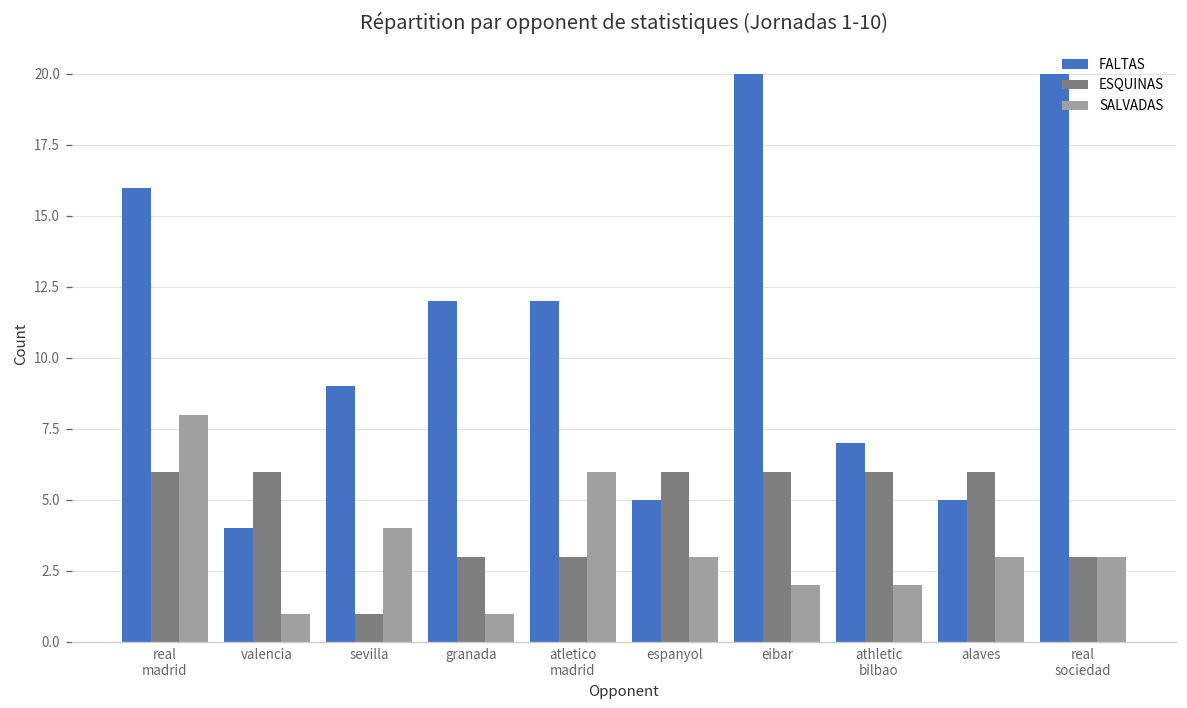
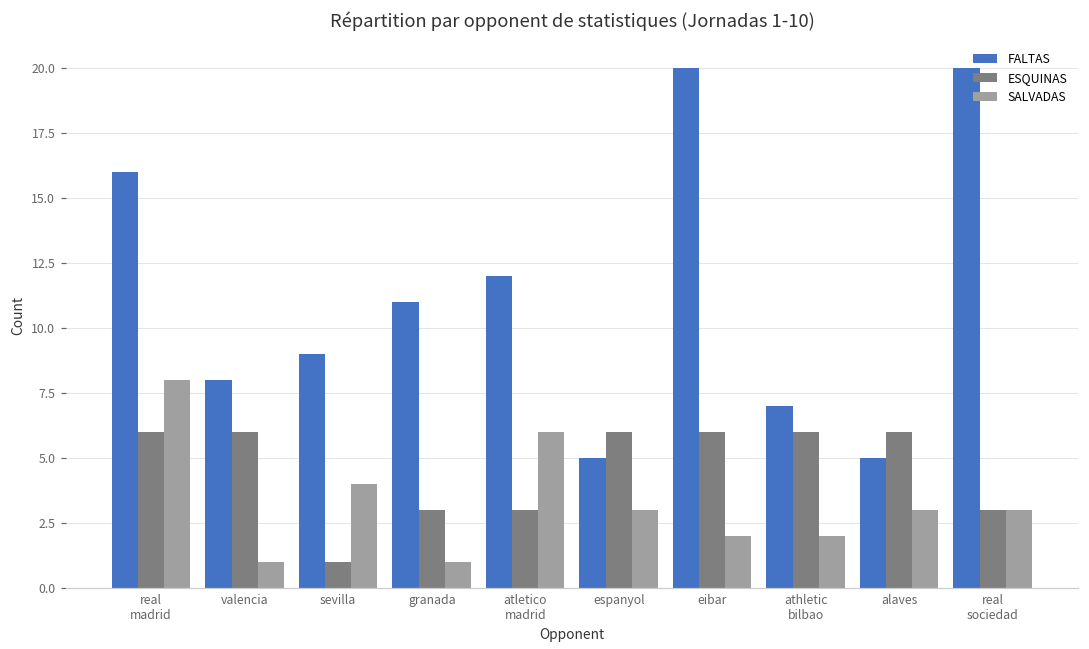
  {
    "FALTAS": {
      "real madrid": 16,
-     "valencia": 4,
+     "valencia": 8,
      "sevilla": 9,
-     "granada": 12,
+     "granada": 11,
      "atletico madrid": 12,
      "espanyol": 5,
      "eibar": 20,
      "athletic bilbao": 7,
      "alaves": 5,
      "real sociedad": 20
    }
  }
